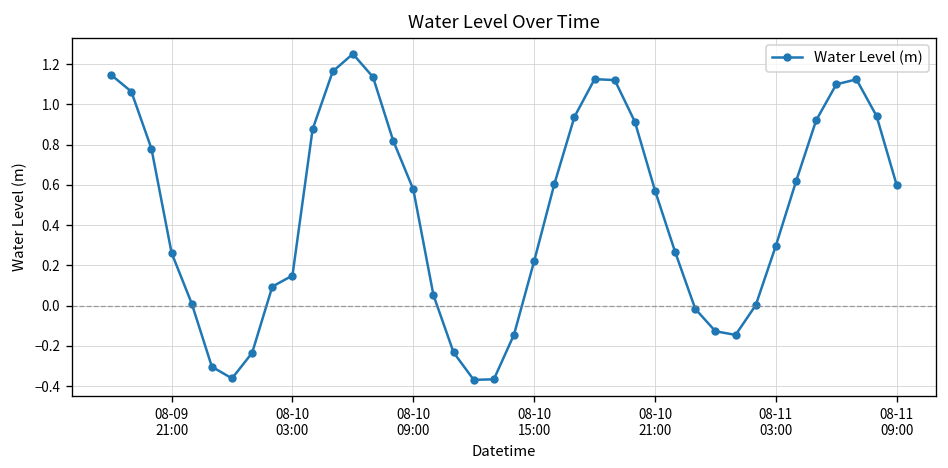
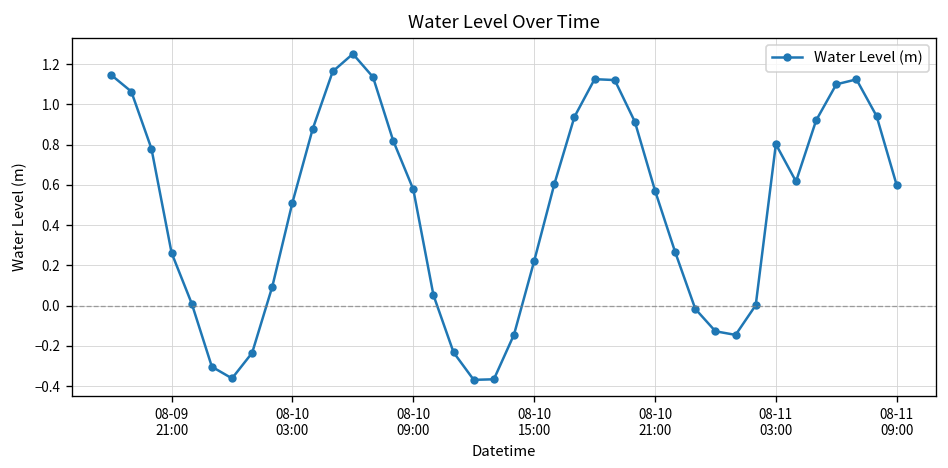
  {
    "08-09 21:00": 0.26,
-   "08-10 03:00": 0.15,
+   "08-10 03:00": 0.51,
    "08-10 09:00": 0.58,
    "08-10 15:00": 0.22,
    "08-10 21:00": 0.57,
-   "08-11 03:00": 0.30,
+   "08-11 03:00": 0.80,
    "08-11 09:00": 0.60
  }
